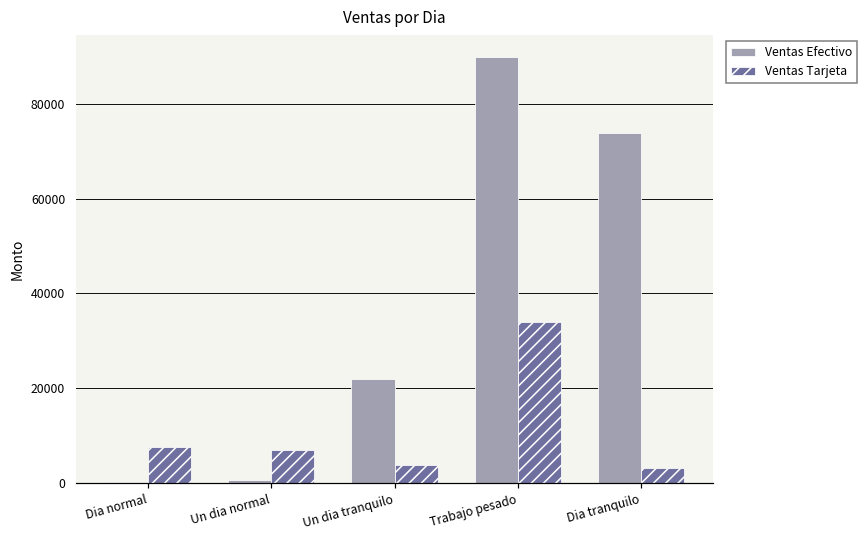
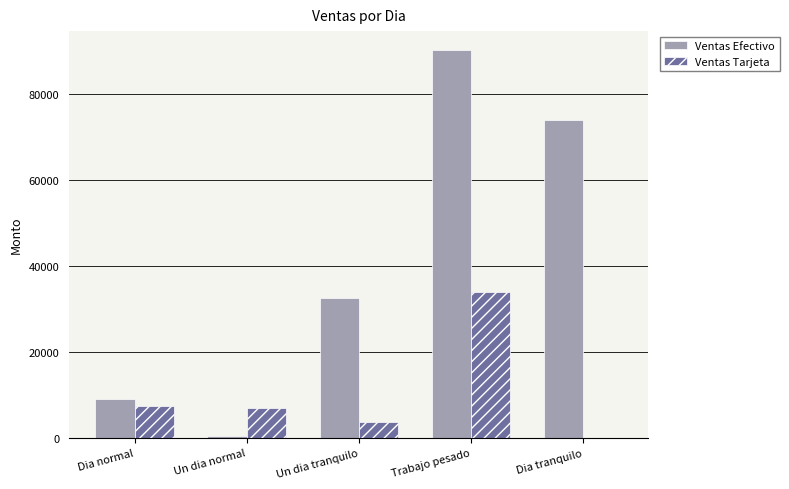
  {
    "Ventas Efectivo": {
-     "Dia normal": 0,
-     "Un dia tranquilo": 22000,
+     "Dia normal": 9000,
+     "Un dia tranquilo": 33000,
      "Trabajo pesado": 90000,
      "Dia tranquilo": 74000
    },
    "Ventas Tarjeta": {
      "Dia normal": 7000,
      "Un dia normal": 7000,
      "Un dia tranquilo": 4000,
      "Trabajo pesado": 34000,
-     "Dia tranquilo": 3000
+     "Dia tranquilo": 0
    }
  }
